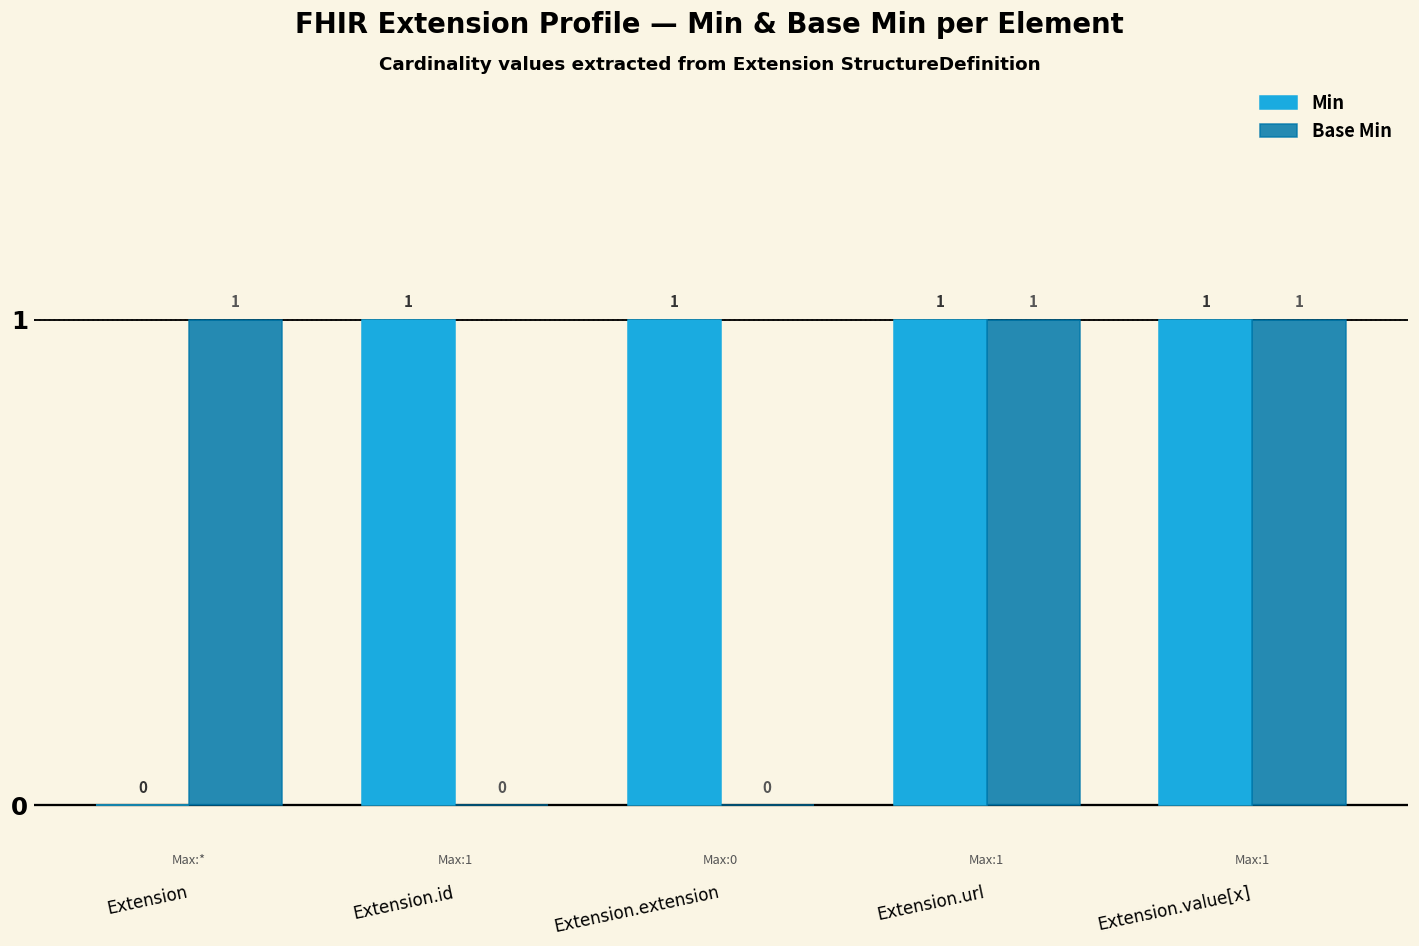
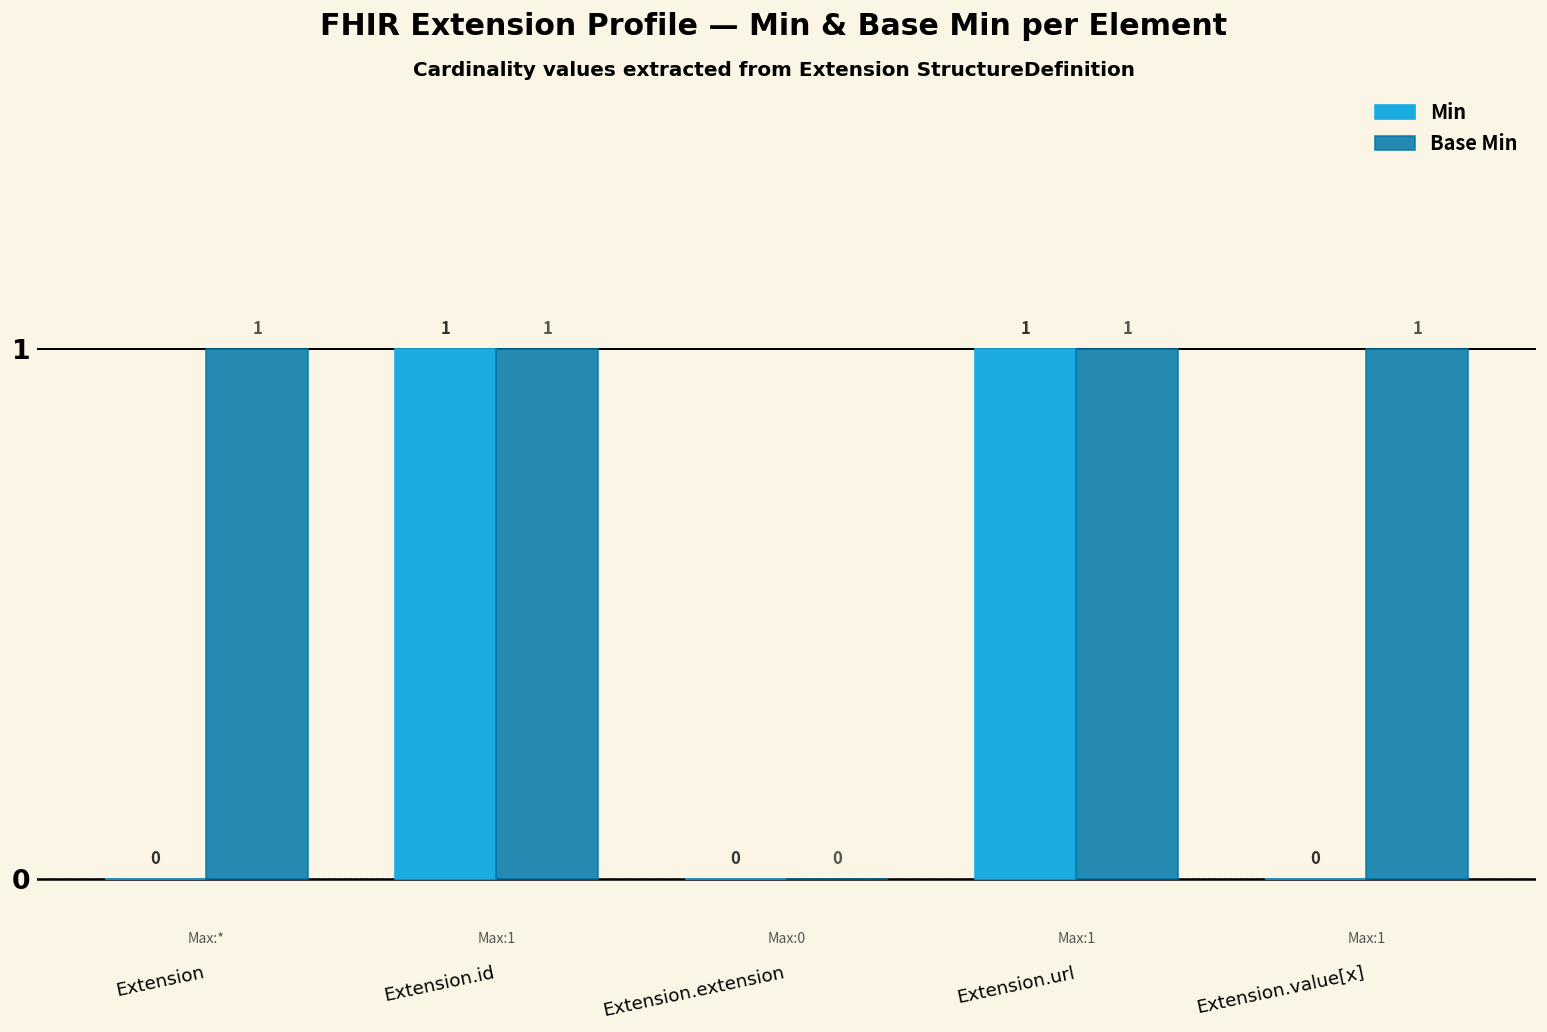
  {
    "Min": {
      "Extension": 0,
      "Extension.id": 1,
-     "Extension.extension": 1,
+     "Extension.extension": 0,
      "Extension.url": 1,
-     "Extension.value[x]": 1
+     "Extension.value[x]": 0
    },
    "Base Min": {
      "Extension": 1,
-     "Extension.id": 0,
+     "Extension.id": 1,
      "Extension.extension": 0,
      "Extension.url": 1,
      "Extension.value[x]": 1
    }
  }
